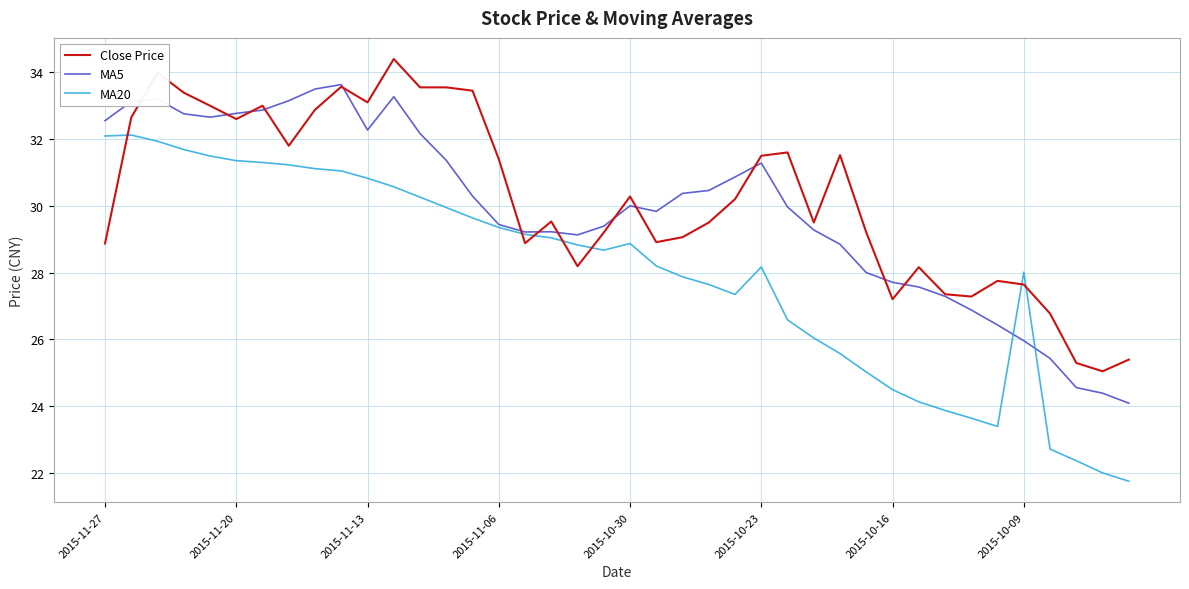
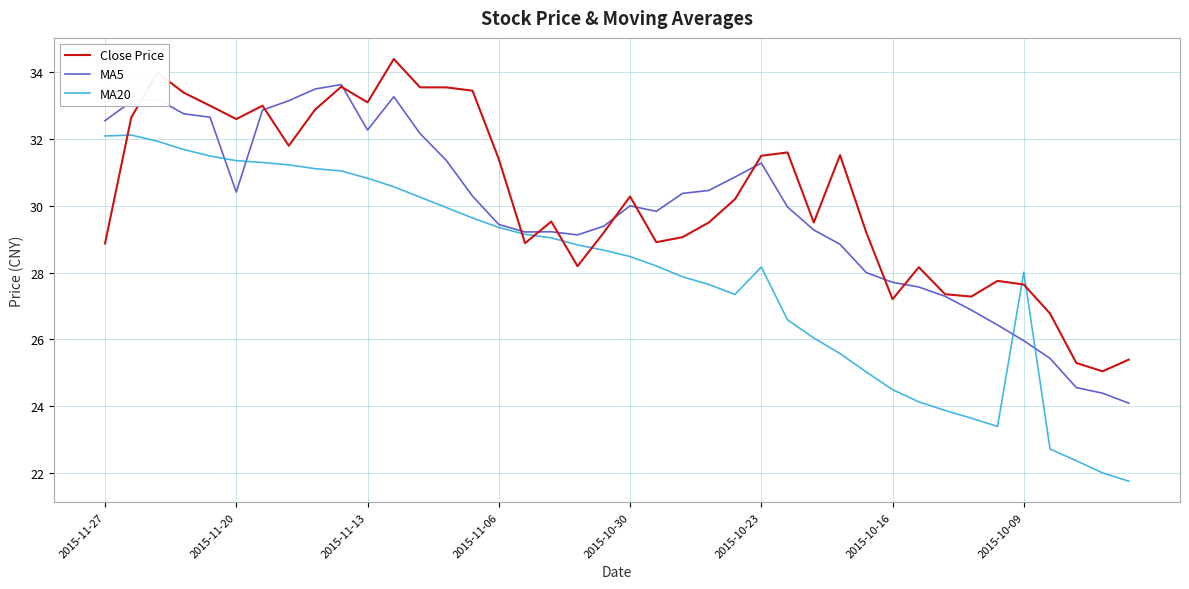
  {
    "Close Price": {
      "2015-11-27": 28.9,
      "2015-11-20": 32.6,
      "2015-11-13": 33.1,
      "2015-11-06": 31.4,
      "2015-10-30": 30.3,
      "2015-10-23": 31.5,
      "2015-10-16": 27.2,
      "2015-10-09": 27.6
    },
    "MA5": {
      "2015-11-27": 32.6,
-     "2015-11-20": 32.8,
+     "2015-11-20": 30.4,
      "2015-11-13": 32.3,
      "2015-11-06": 29.4,
      "2015-10-30": 30.0,
      "2015-10-23": 31.3,
      "2015-10-16": 27.7,
      "2015-10-09": 26.0
    },
    "MA20": {
      "2015-11-27": 32.1,
      "2015-11-20": 31.4,
      "2015-11-13": 30.8,
      "2015-11-06": 29.4,
-     "2015-10-30": 28.9,
+     "2015-10-30": 28.5,
      "2015-10-23": 28.2,
      "2015-10-16": 24.5,
      "2015-10-09": 28.0
    }
  }
